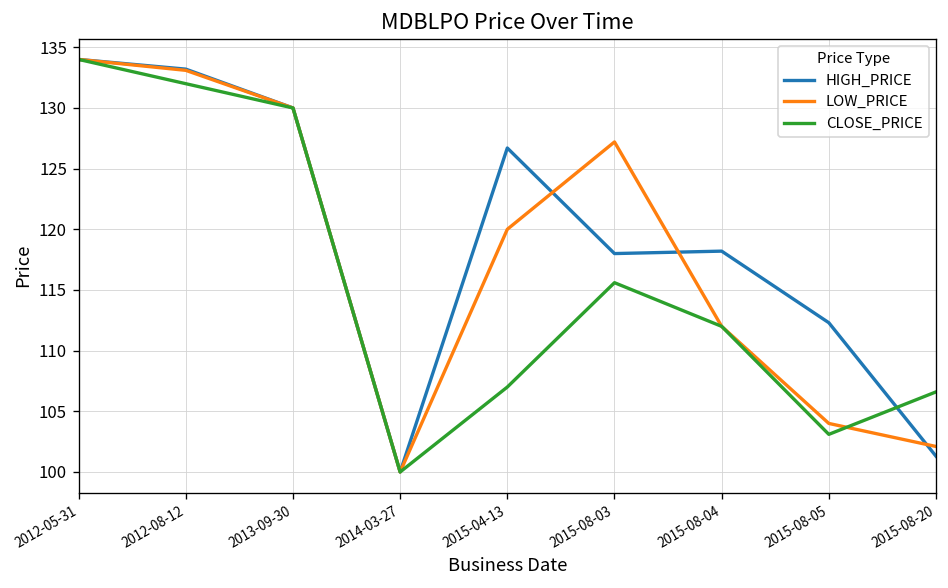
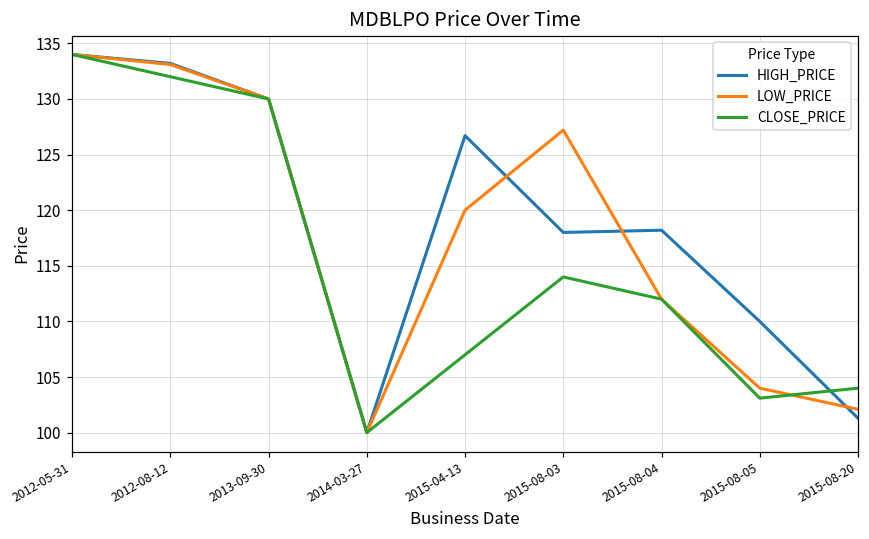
  {
    "HIGH_PRICE": {
      "2015-04-13": 126.7,
      "2015-08-03": 118.0,
      "2015-08-04": 118.2,
-     "2015-08-05": 112.3,
+     "2015-08-05": 110.0,
      "2015-08-20": 101.3
    },
    "LOW_PRICE": {
      "2015-04-13": 120.0,
      "2015-08-03": 127.2,
      "2015-08-05": 104.0,
      "2015-08-20": 102.1
    },
    "CLOSE_PRICE": {
      "2012-08-12": 132.0,
      "2015-04-13": 107.0,
-     "2015-08-03": 115.6,
+     "2015-08-03": 114.0,
      "2015-08-05": 103.1,
-     "2015-08-20": 106.6
+     "2015-08-20": 104.0
    }
  }
